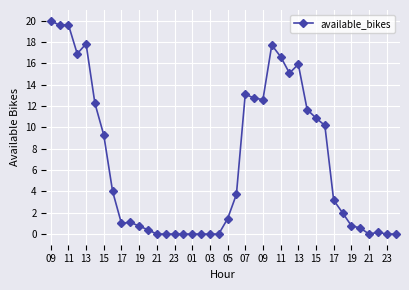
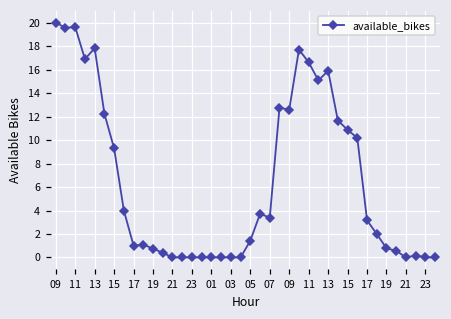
  {
    "01": 0.0,
    "03": 0.0,
    "05": 1.4,
-   "07": 13.1
+   "07": 3.4
  }
